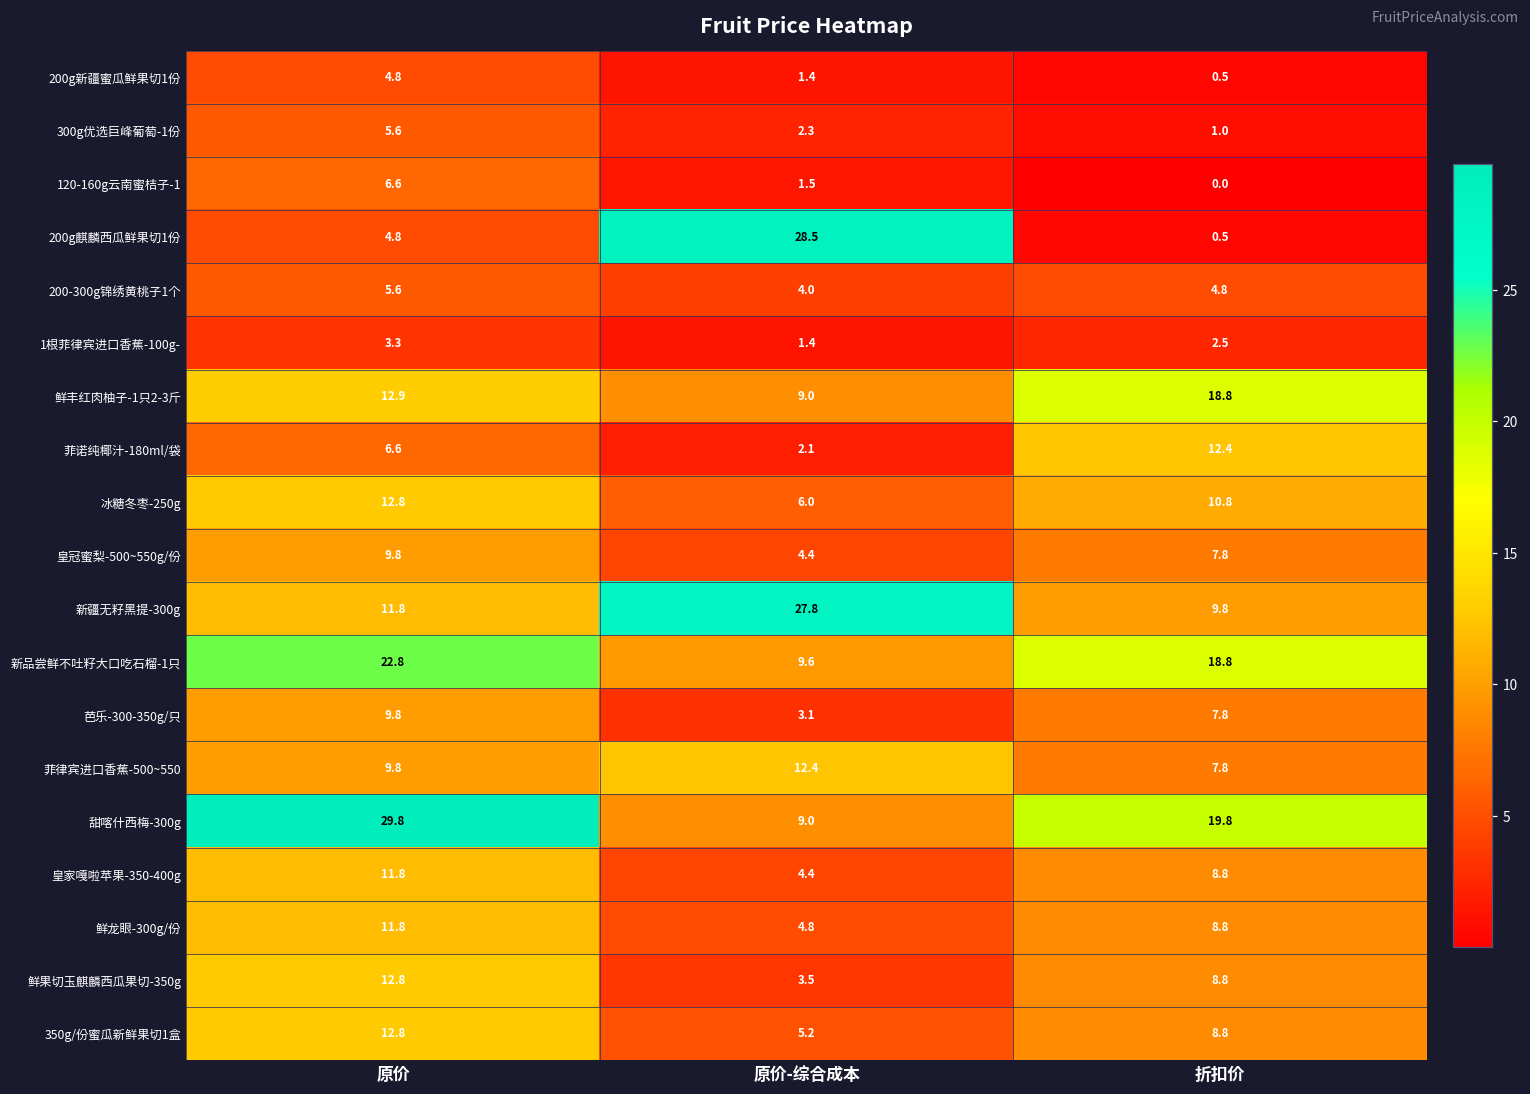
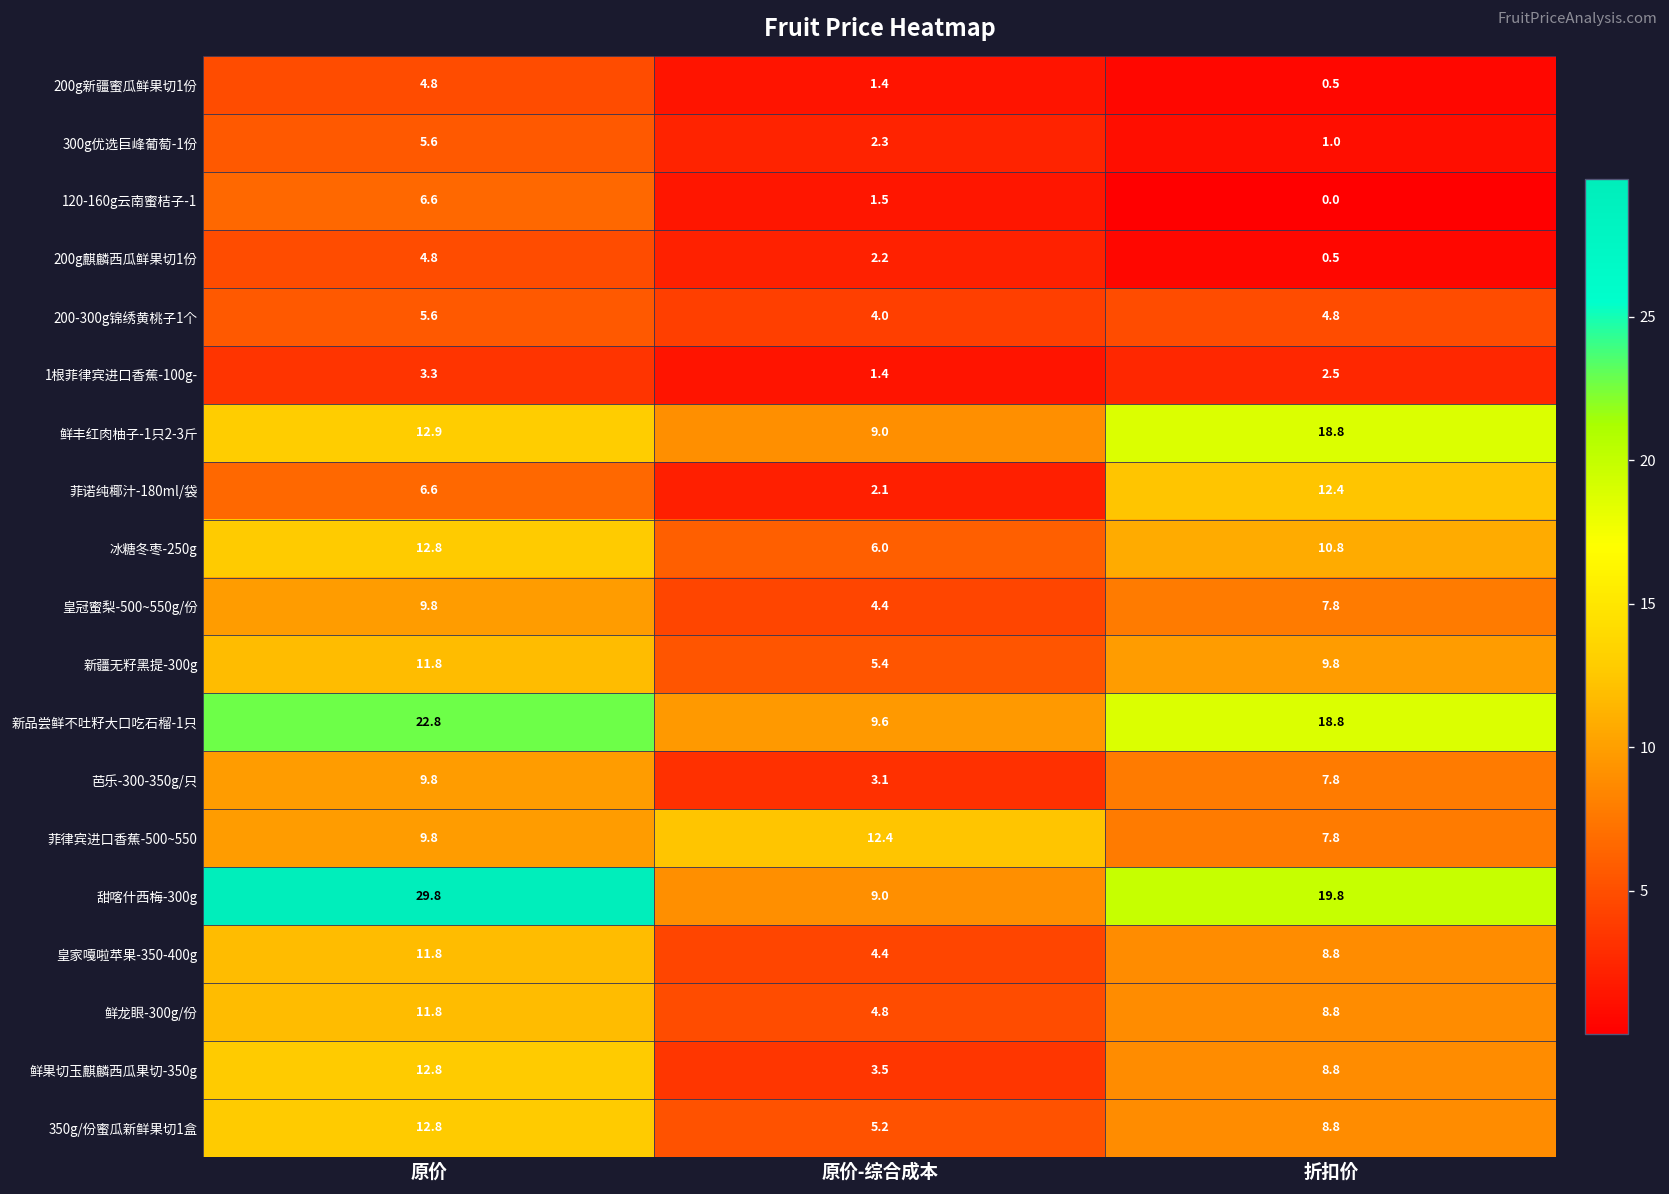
  {
    "200g新疆蜜瓜鲜果切1份": {
      "原价": 4.8,
      "原价-综合成本": 1.4,
      "折扣价": 0.5
    },
    "300g优选巨峰葡萄-1份": {
      "原价": 5.6,
      "原价-综合成本": 2.3,
      "折扣价": 1.0
    },
    "120-160g云南蜜桔子-1": {
      "原价": 6.6,
      "原价-综合成本": 1.5,
      "折扣价": 0.0
    },
    "200g麒麟西瓜鲜果切1份": {
      "原价": 4.8,
-     "原价-综合成本": 28.5,
+     "原价-综合成本": 2.2,
      "折扣价": 0.5
    },
    "200-300g锦绣黄桃子1个": {
      "原价": 5.6,
      "原价-综合成本": 4.0,
      "折扣价": 4.8
    },
    "1根菲律宾进口香蕉-100g-": {
      "原价": 3.3,
      "原价-综合成本": 1.4,
      "折扣价": 2.5
    },
    "鲜丰红肉柚子-1只2-3斤": {
      "原价": 12.9,
      "原价-综合成本": 9.0,
      "折扣价": 18.8
    },
    "菲诺纯椰汁-180ml/袋": {
      "原价": 6.6,
      "原价-综合成本": 2.1,
      "折扣价": 12.4
    },
    "冰糖冬枣-250g": {
      "原价": 12.8,
      "原价-综合成本": 6.0,
      "折扣价": 10.8
    },
    "皇冠蜜梨-500~550g/份": {
      "原价": 9.8,
      "原价-综合成本": 4.4,
      "折扣价": 7.8
    },
    "新疆无籽黑提-300g": {
      "原价": 11.8,
-     "原价-综合成本": 27.8,
+     "原价-综合成本": 5.4,
      "折扣价": 9.8
    },
    "新品尝鲜不吐籽大口吃石榴-1只": {
      "原价": 22.8,
      "原价-综合成本": 9.6,
      "折扣价": 18.8
    },
    "芭乐-300-350g/只": {
      "原价": 9.8,
      "原价-综合成本": 3.1,
      "折扣价": 7.8
    },
    "菲律宾进口香蕉-500~550": {
      "原价": 9.8,
      "原价-综合成本": 12.4,
      "折扣价": 7.8
    },
    "甜喀什西梅-300g": {
      "原价": 29.8,
      "原价-综合成本": 9.0,
      "折扣价": 19.8
    },
    "皇家嘎啦苹果-350-400g": {
      "原价": 11.8,
      "原价-综合成本": 4.4,
      "折扣价": 8.8
    },
    "鲜龙眼-300g/份": {
      "原价": 11.8,
      "原价-综合成本": 4.8,
      "折扣价": 8.8
    },
    "鲜果切玉麒麟西瓜果切-350g": {
      "原价": 12.8,
      "原价-综合成本": 3.5,
      "折扣价": 8.8
    },
    "350g/份蜜瓜新鲜果切1盒": {
      "原价": 12.8,
      "原价-综合成本": 5.2,
      "折扣价": 8.8
    }
  }
